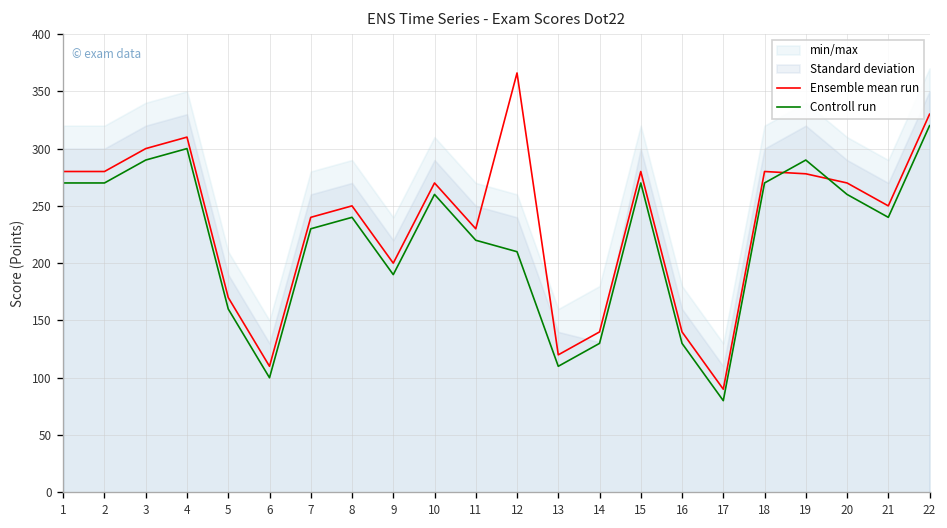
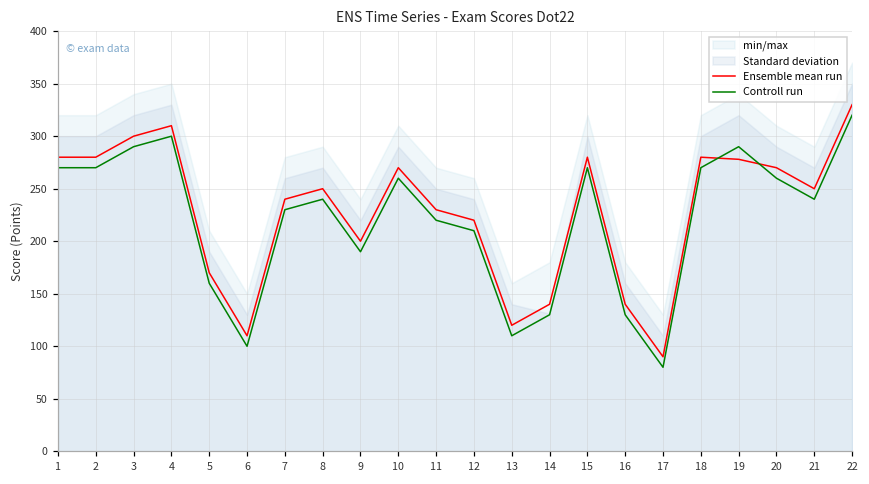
  {
    "Ensemble mean run": {
      "1": 280,
      "2": 280,
      "3": 300,
      "4": 310,
      "5": 170,
      "6": 110,
      "7": 240,
      "8": 250,
      "9": 200,
      "10": 270,
      "11": 230,
-     "12": 370,
+     "12": 220,
      "13": 120,
      "14": 140,
      "15": 280,
      "16": 140,
      "17": 90,
      "18": 280,
      "19": 280,
      "20": 270,
      "21": 250,
      "22": 330
    },
    "Controll run": {
      "1": 270,
      "2": 270,
      "3": 290,
      "4": 300,
      "5": 160,
      "6": 100,
      "7": 230,
      "8": 240,
      "9": 190,
      "10": 260,
      "11": 220,
      "12": 210,
      "13": 110,
      "15": 270,
      "16": 130,
      "17": 80,
      "18": 270,
      "19": 290,
      "20": 260,
      "21": 240,
      "22": 320
    }
  }
